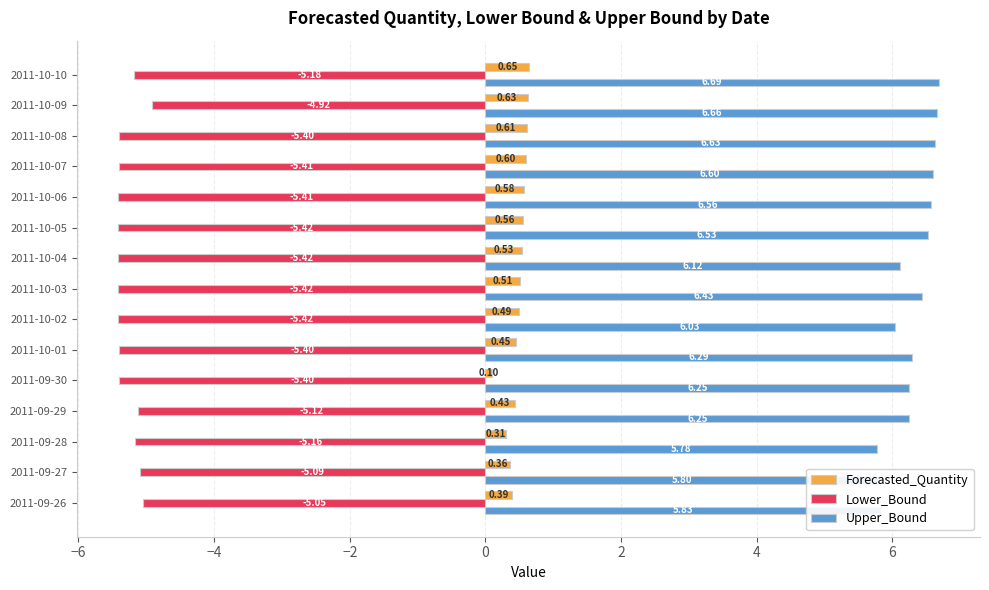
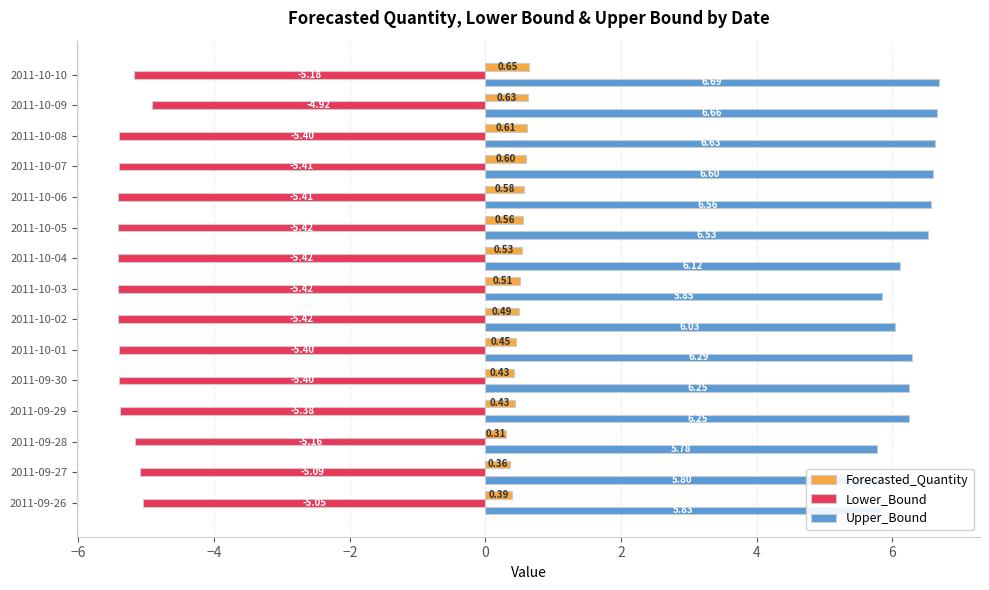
  {
    "Forecasted_Quantity": {
      "2011-10-10": 0.65,
      "2011-10-09": 0.63,
      "2011-10-08": 0.61,
      "2011-10-07": 0.60,
      "2011-10-06": 0.58,
      "2011-10-05": 0.56,
      "2011-10-04": 0.53,
      "2011-10-03": 0.51,
      "2011-10-02": 0.49,
      "2011-10-01": 0.45,
-     "2011-09-30": 0.10,
+     "2011-09-30": 0.43,
      "2011-09-29": 0.43,
      "2011-09-28": 0.31,
      "2011-09-27": 0.36,
      "2011-09-26": 0.39
    },
    "Lower_Bound": {
      "2011-10-10": -5.18,
      "2011-10-09": -4.92,
      "2011-10-08": -5.40,
      "2011-10-07": -5.41,
      "2011-10-06": -5.41,
      "2011-10-05": -5.42,
      "2011-10-04": -5.42,
      "2011-10-03": -5.42,
      "2011-10-02": -5.42,
      "2011-10-01": -5.40,
      "2011-09-30": -5.40,
-     "2011-09-29": -5.12,
+     "2011-09-29": -5.38,
      "2011-09-28": -5.16,
      "2011-09-27": -5.09,
      "2011-09-26": -5.05
    },
    "Upper_Bound": {
      "2011-10-10": 6.69,
      "2011-10-09": 6.66,
      "2011-10-08": 6.63,
      "2011-10-07": 6.60,
      "2011-10-06": 6.56,
      "2011-10-05": 6.53,
      "2011-10-04": 6.12,
-     "2011-10-03": 6.43,
+     "2011-10-03": 5.85,
      "2011-10-02": 6.03,
      "2011-10-01": 6.29,
      "2011-09-30": 6.25,
      "2011-09-29": 6.25,
      "2011-09-28": 5.78
    }
  }
